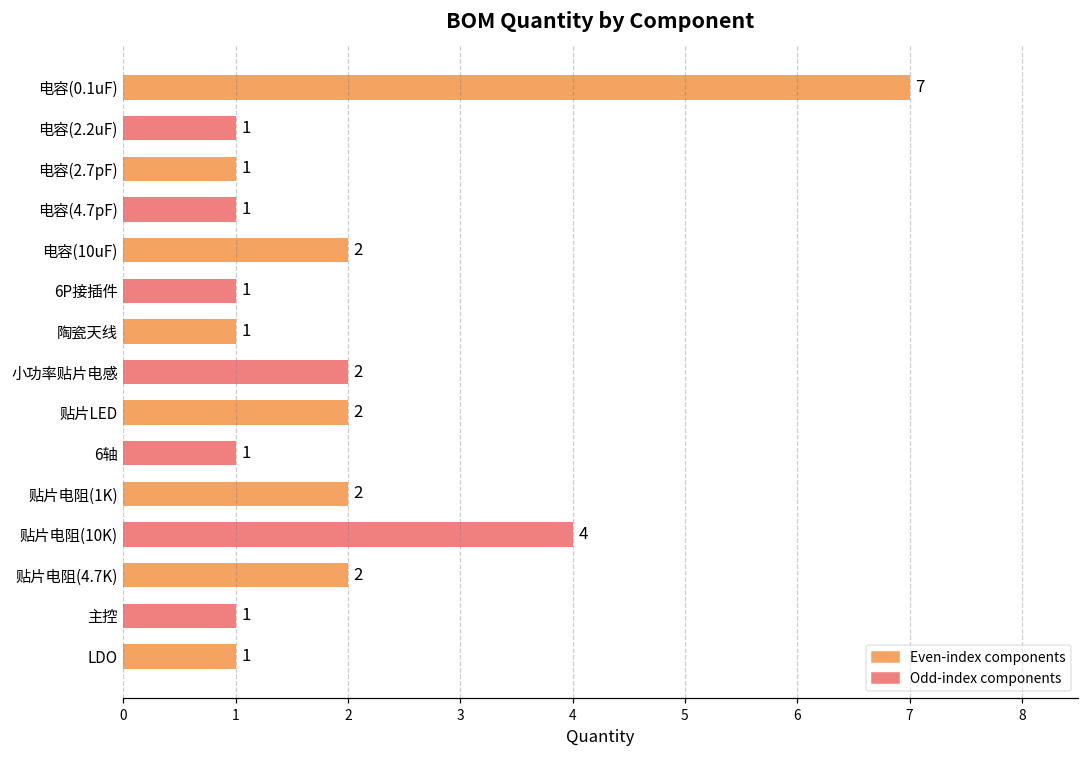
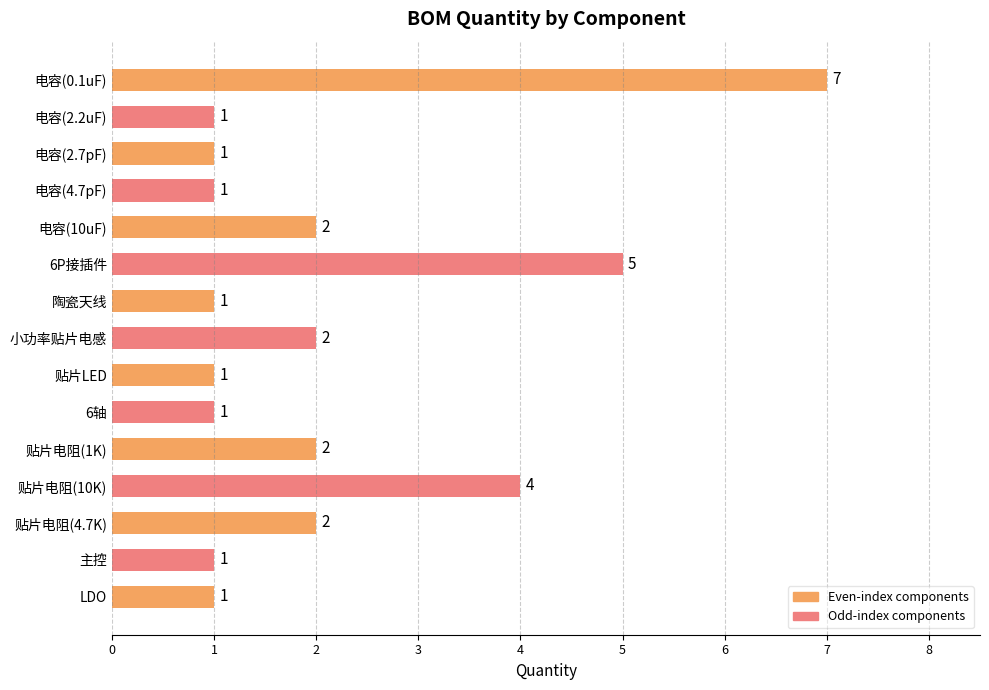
  {
    "电容(0.1uF)": 7,
    "电容(2.2uF)": 1,
    "电容(2.7pF)": 1,
    "电容(4.7pF)": 1,
    "电容(10uF)": 2,
-   "6P接插件": 1,
+   "6P接插件": 5,
    "陶瓷天线": 1,
    "小功率贴片电感": 2,
-   "贴片LED": 2,
+   "贴片LED": 1,
    "6轴": 1,
    "贴片电阻(1K)": 2,
    "贴片电阻(10K)": 4,
    "贴片电阻(4.7K)": 2,
    "主控": 1,
    "LDO": 1
  }
